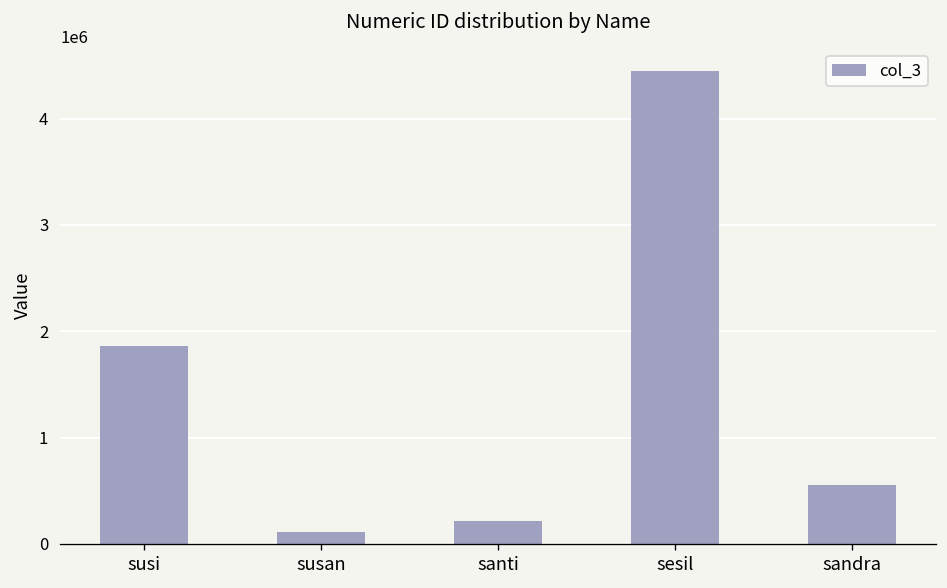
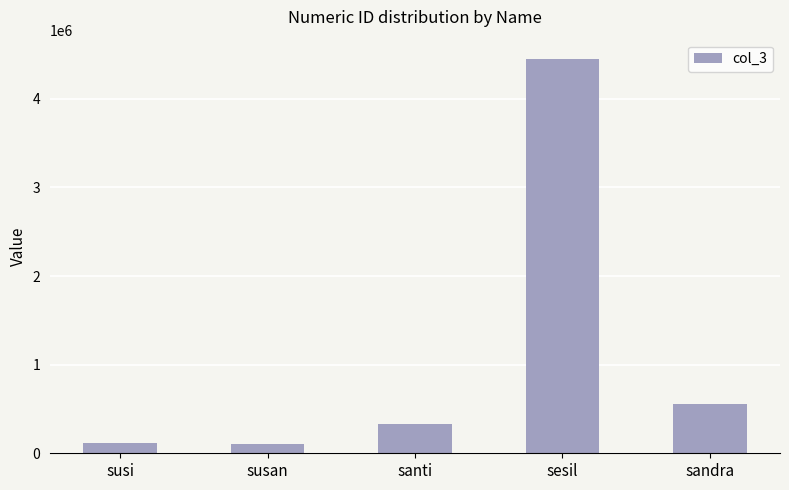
  {
-   "susi": 1900000,
+   "susi": 100000,
    "susan": 100000,
-   "santi": 200000,
+   "santi": 300000,
    "sesil": 4400000,
    "sandra": 600000
  }
